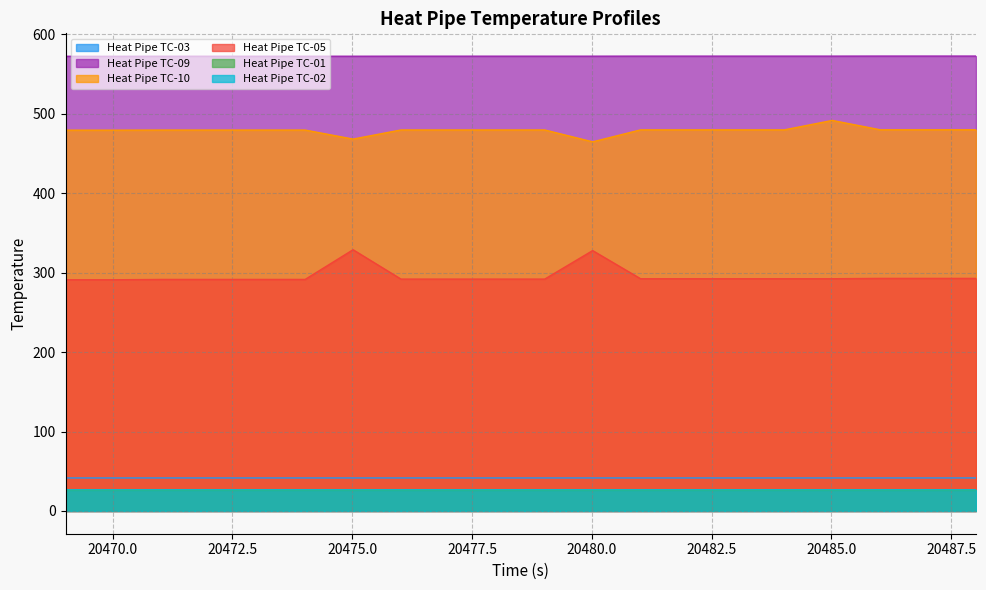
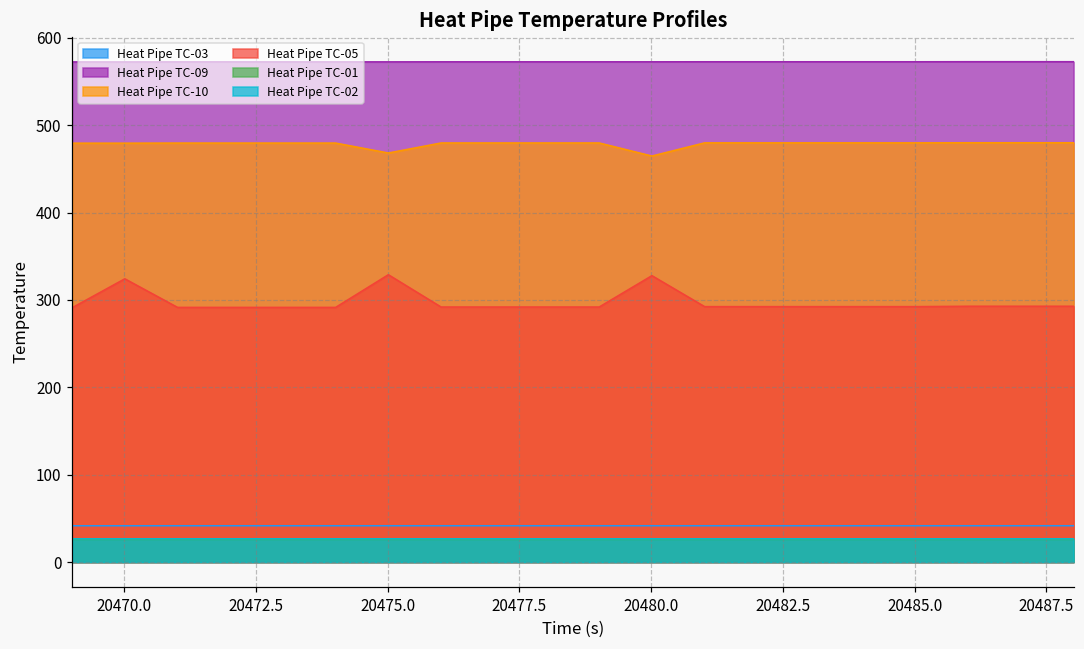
  {
    "Heat Pipe TC-09": {
      "20475.0": 570,
      "20480.0": 570,
      "20485.0": 570
    },
    "Heat Pipe TC-10": {
      "20470.0": 480,
      "20475.0": 470,
      "20480.0": 460,
-     "20485.0": 490
+     "20485.0": 480
    },
    "Heat Pipe TC-05": {
-     "20470.0": 290,
+     "20470.0": 320,
      "20475.0": 330,
      "20480.0": 330,
      "20485.0": 290
    }
  }
